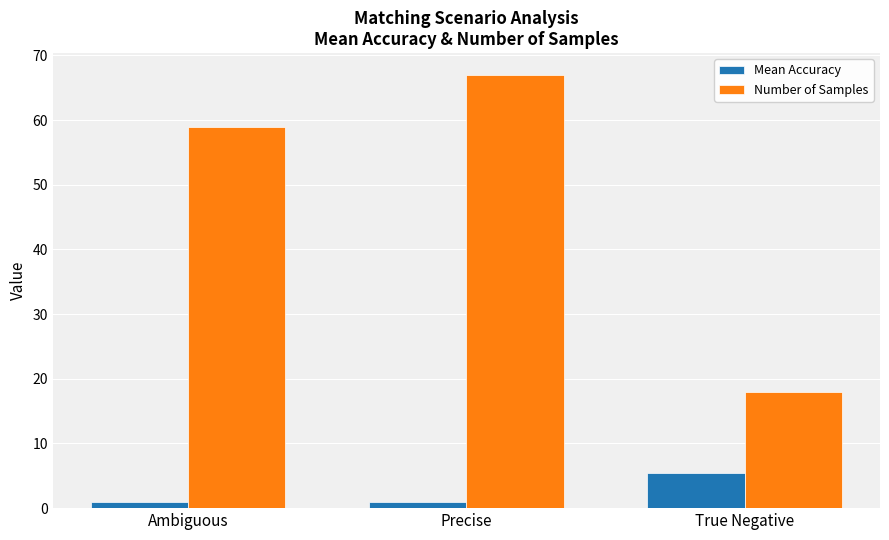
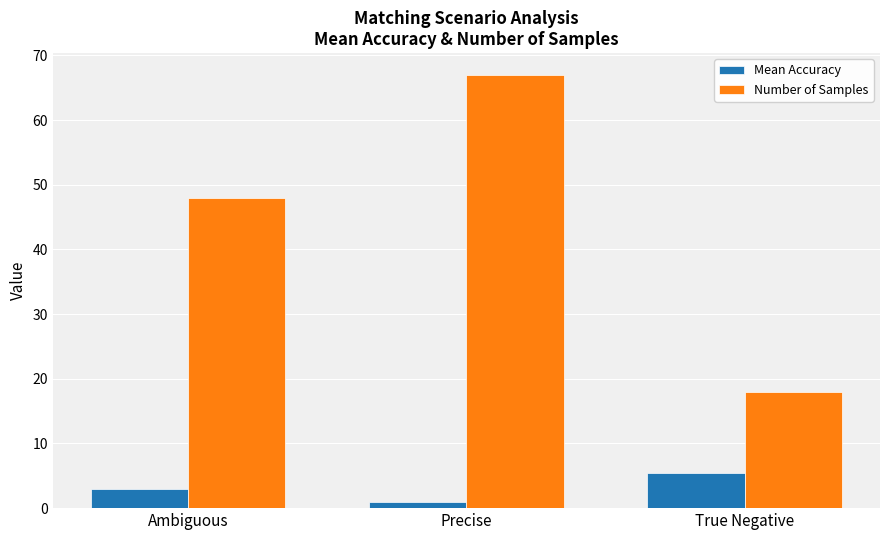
  {
    "Mean Accuracy": {
-     "Ambiguous": 1,
+     "Ambiguous": 3,
      "Precise": 1,
      "True Negative": 5
    },
    "Number of Samples": {
-     "Ambiguous": 59,
+     "Ambiguous": 48,
      "Precise": 67,
      "True Negative": 18
    }
  }
